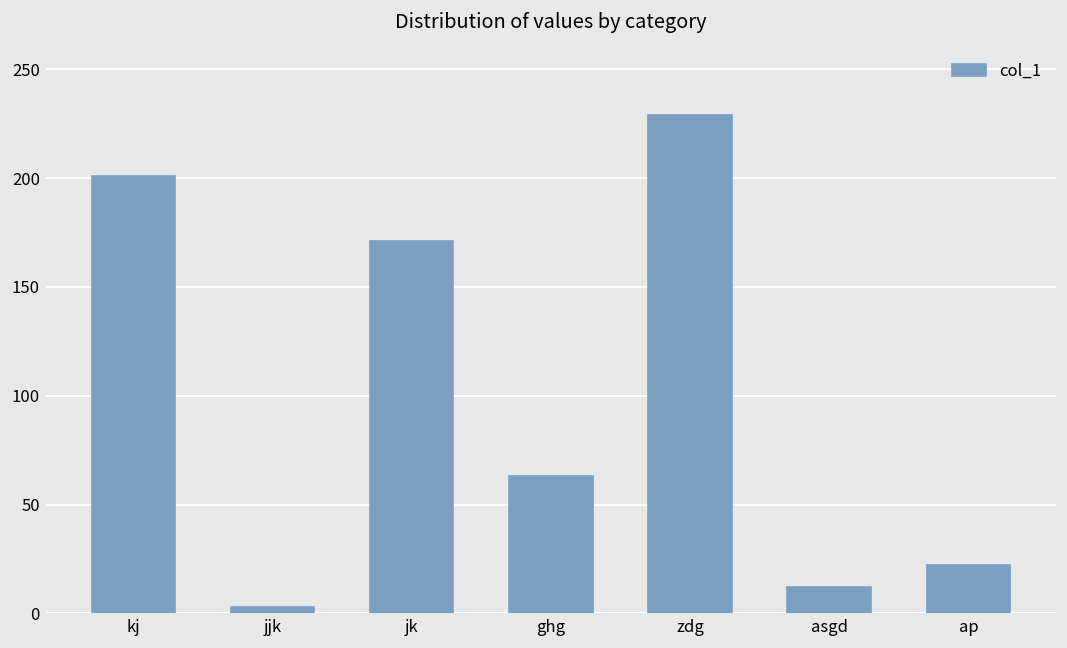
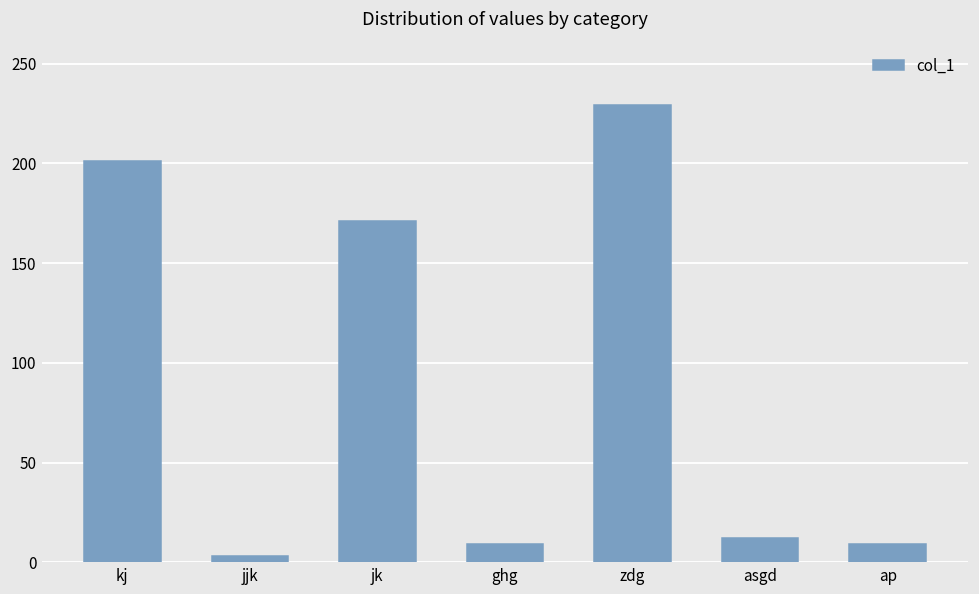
  {
    "kj": 201,
    "jjk": 3,
    "jk": 171,
-   "ghg": 63,
+   "ghg": 9,
    "zdg": 229,
    "asgd": 12,
-   "ар": 22
+   "ар": 9
  }
